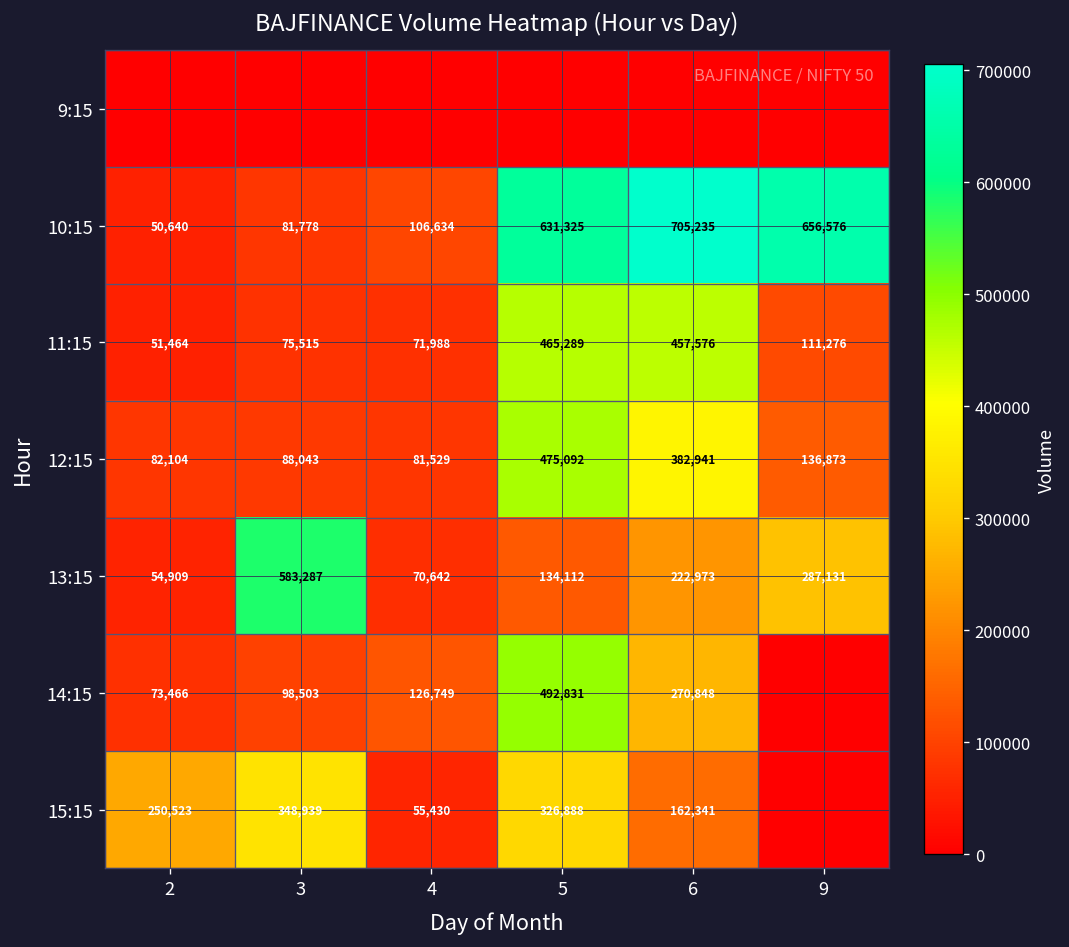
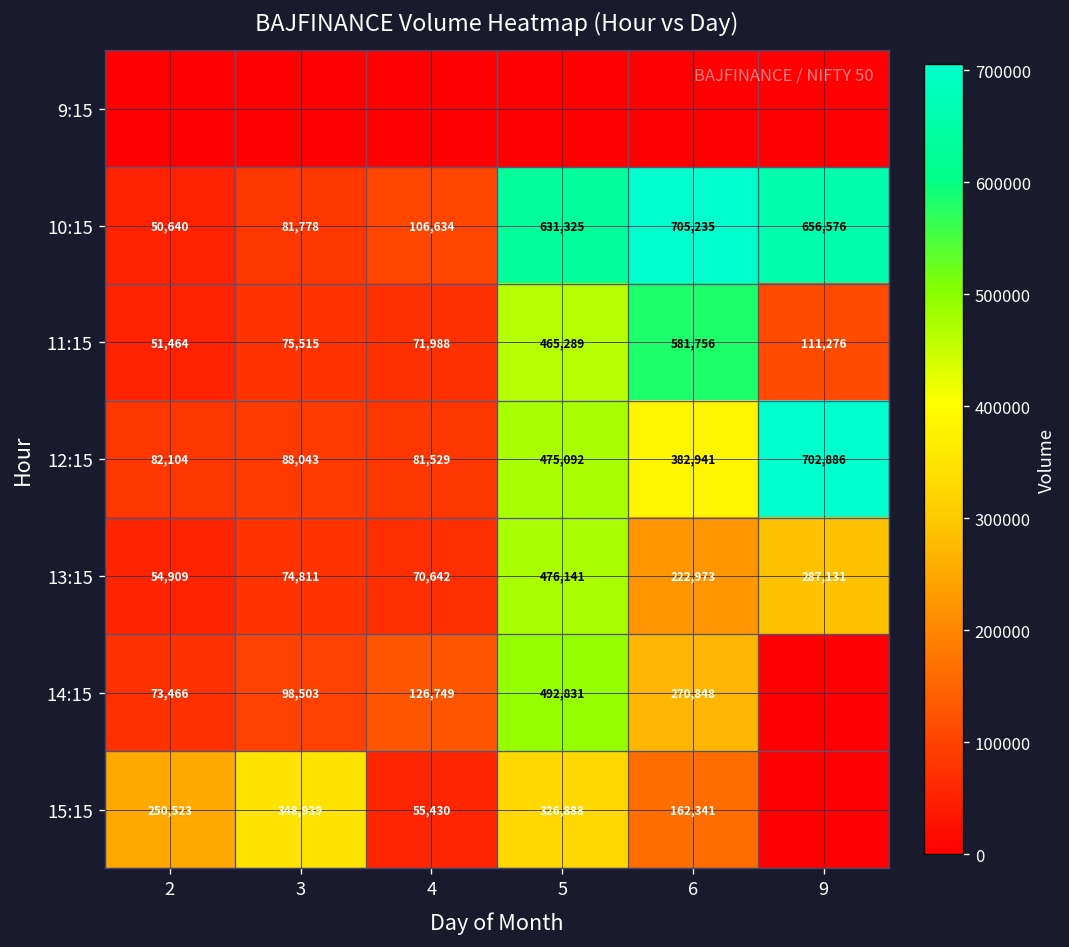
  {
    "9:15": {
      "9": "50"
    },
    "10:15": {
      "2": "50,640",
      "3": "81,778",
      "4": "106,634",
      "5": "631,325",
      "6": "705,235",
      "9": "656,576"
    },
    "11:15": {
      "2": "51,464",
      "3": "75,515",
      "4": "71,988",
      "5": "465,289",
-     "6": "457,576",
+     "6": "581,756",
      "9": "111,276"
    },
    "12:15": {
      "2": "82,104",
      "3": "88,043",
      "4": "81,529",
      "5": "475,092",
      "6": "382,941",
-     "9": "136,873"
+     "9": "702,886"
    },
    "13:15": {
      "2": "54,909",
-     "3": "583,287",
+     "3": "74,811",
      "4": "70,642",
-     "5": "134,112",
+     "5": "476,141",
      "6": "222,973",
      "9": "287,131"
    },
    "14:15": {
      "2": "73,466",
      "3": "98,503",
      "4": "126,749",
      "5": "492,831",
      "6": "270,848"
    },
    "15:15": {
      "2": "250,523",
      "3": "348,939",
      "4": "55,430",
      "5": "326,888",
      "6": "162,341"
    }
  }
